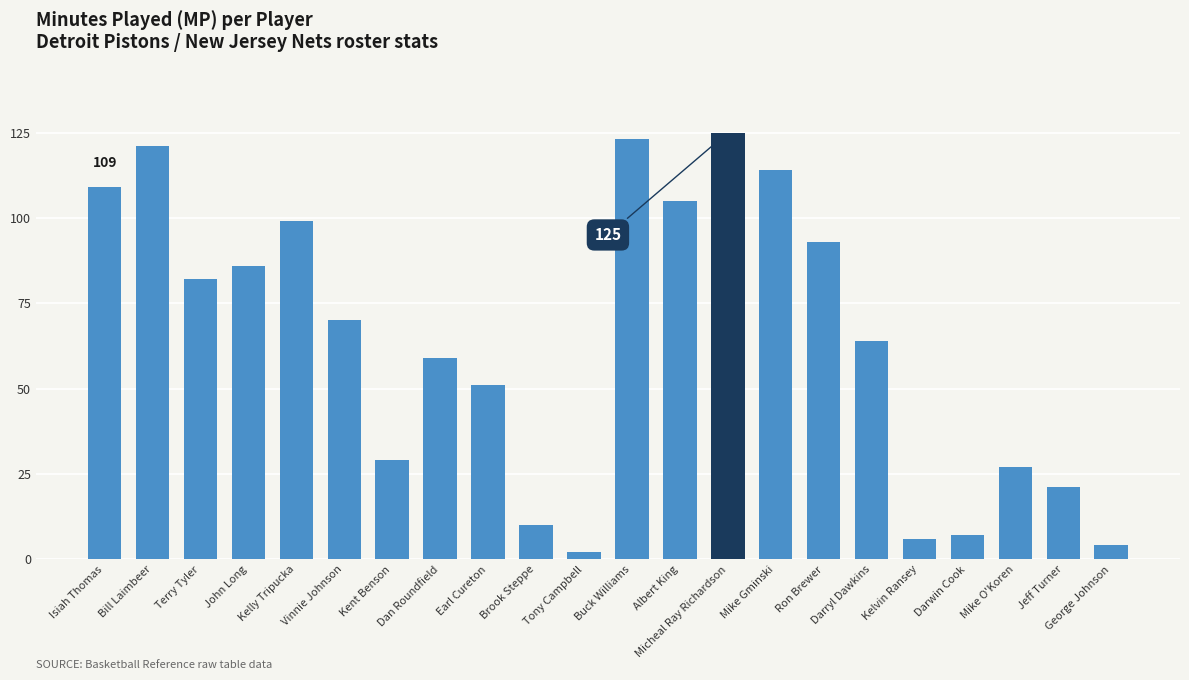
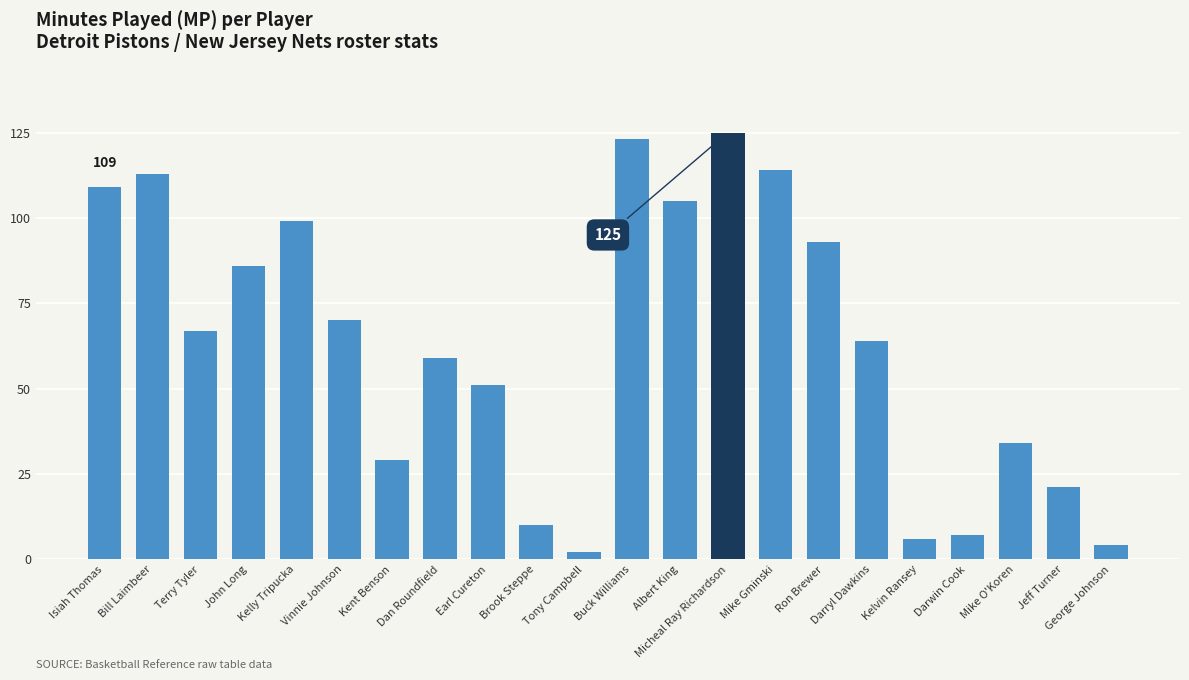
  {
-   "Bill Laimbeer": 121,
-   "Terry Tyler": 82,
+   "Bill Laimbeer": 113,
+   "Terry Tyler": 67,
    "John Long": 86,
    "Kelly Tripucka": 99,
    "Vinnie Johnson": 70,
    "Kent Benson": 29,
    "Dan Roundfield": 59,
    "Earl Cureton": 51,
    "Brook Steppe": 10,
    "Tony Campbell": 2,
    "Micheal Ray Richardson": 125,
    "Mike Gminski": 114,
    "Ron Brewer": 93,
    "Darryl Dawkins": 64,
    "Kelvin Ransey": 6,
    "Darwin Cook": 7,
-   "Mike O'Koren": 27,
+   "Mike O'Koren": 34,
    "Jeff Turner": 21,
    "George Johnson": 4
  }
